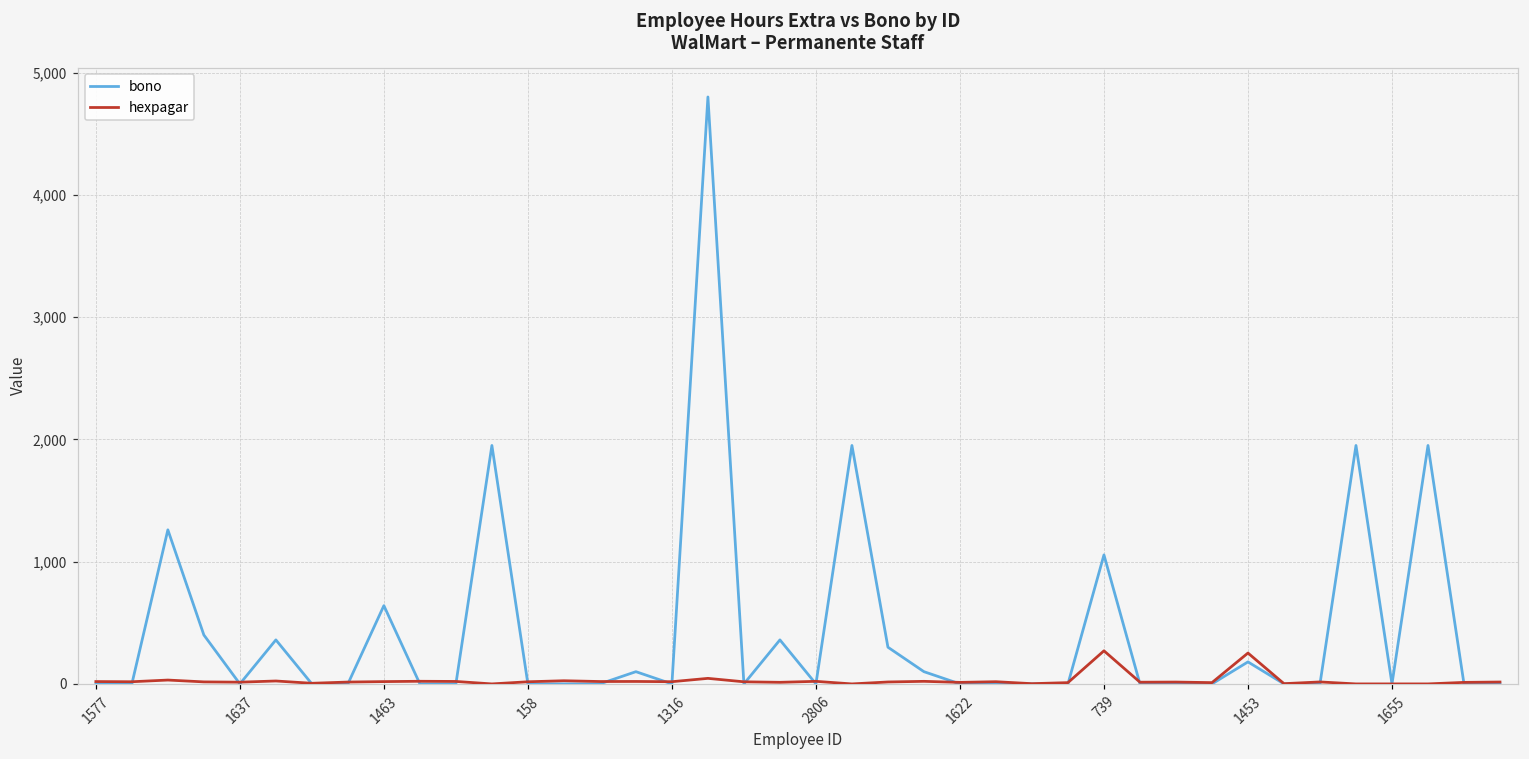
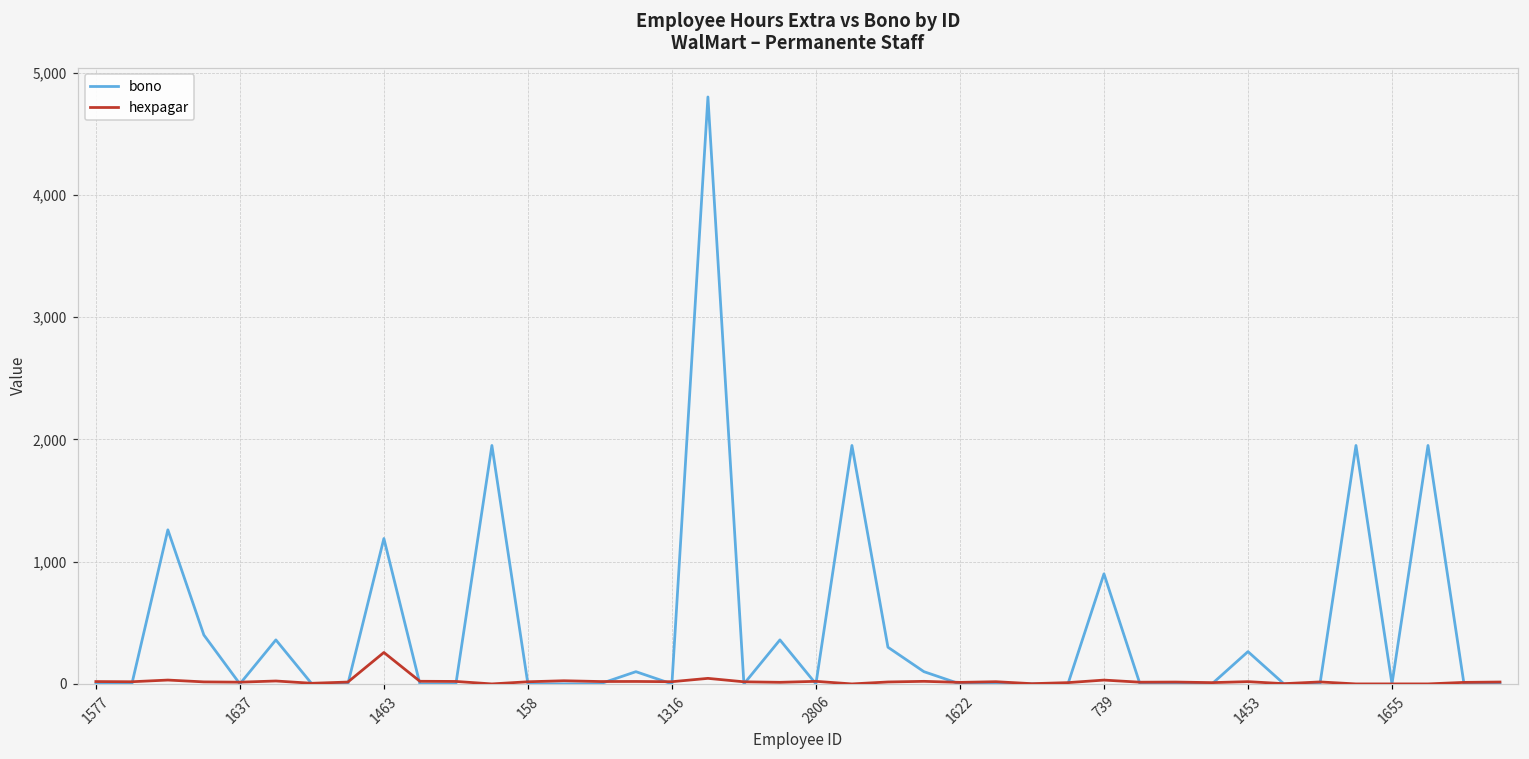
  {
    "bono": {
-     "1463": "640",
-     "739": "1,060",
-     "1453": "180"
+     "1463": "1,190",
+     "739": "900",
+     "1453": "260"
    },
    "hexpagar": {
-     "1463": "20",
-     "739": "270",
-     "1453": "250"
+     "1463": "260",
+     "739": "30",
+     "1453": "20"
    }
  }
